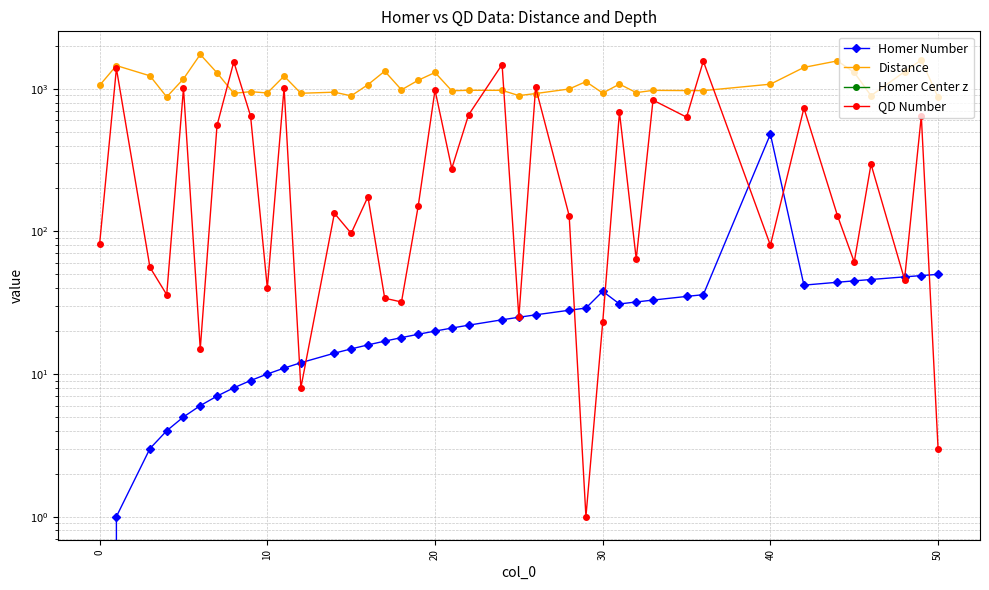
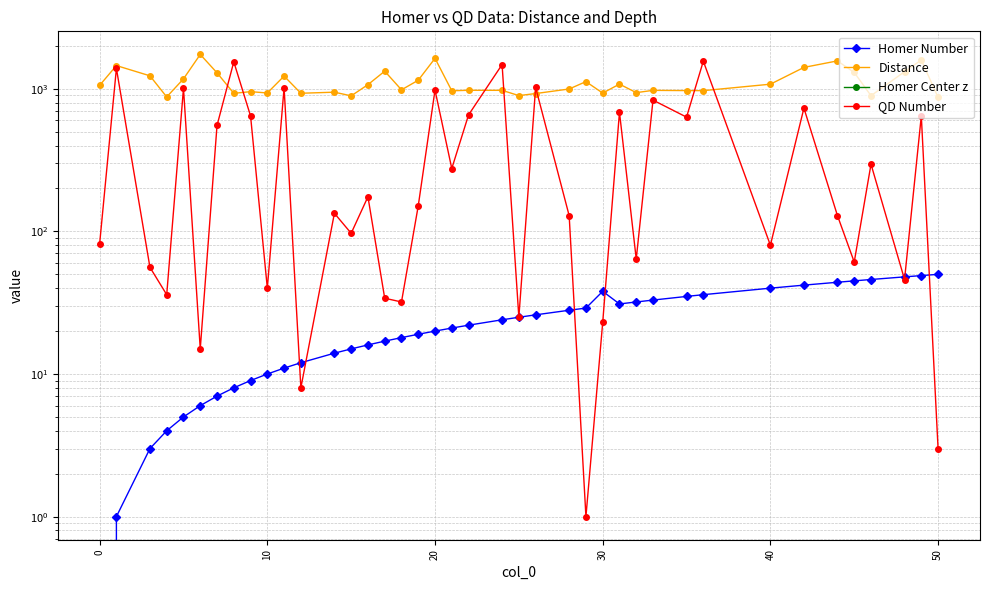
  {
    "Homer Number": {
      "10": 10,
      "20": 20,
      "30": 38,
-     "40": 480,
+     "40": 40,
      "50": 50
    },
    "Distance": {
      "0": 1100,
      "10": 900,
-     "20": 1300,
+     "20": 1600,
      "30": 900,
      "40": 1100
    },
    "QD Number": {
      "0": 80,
      "10": 40,
      "20": 1000,
      "30": 23,
      "40": 80,
      "50": 3
    }
  }
